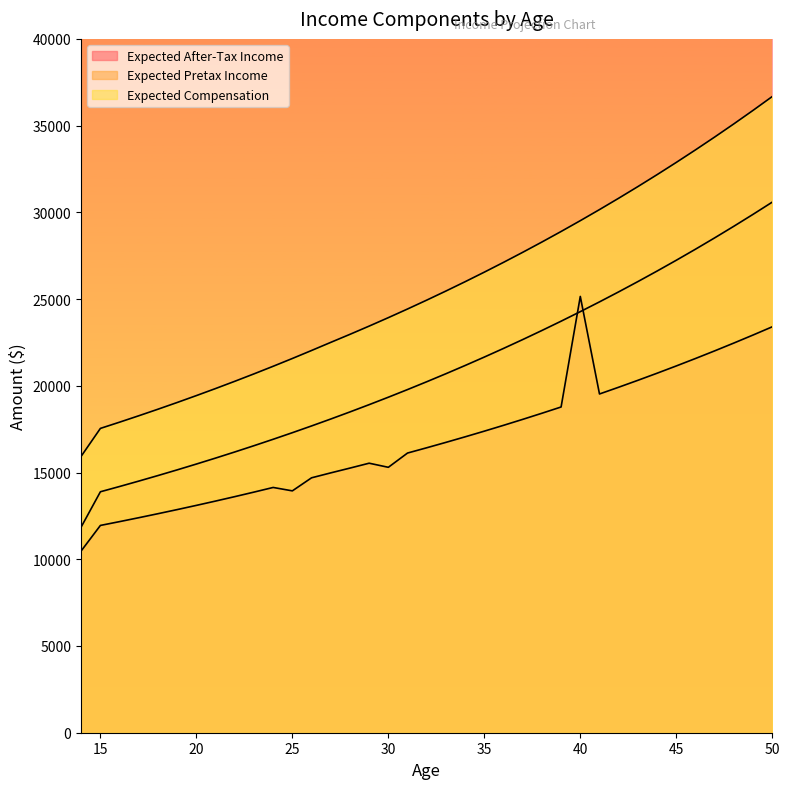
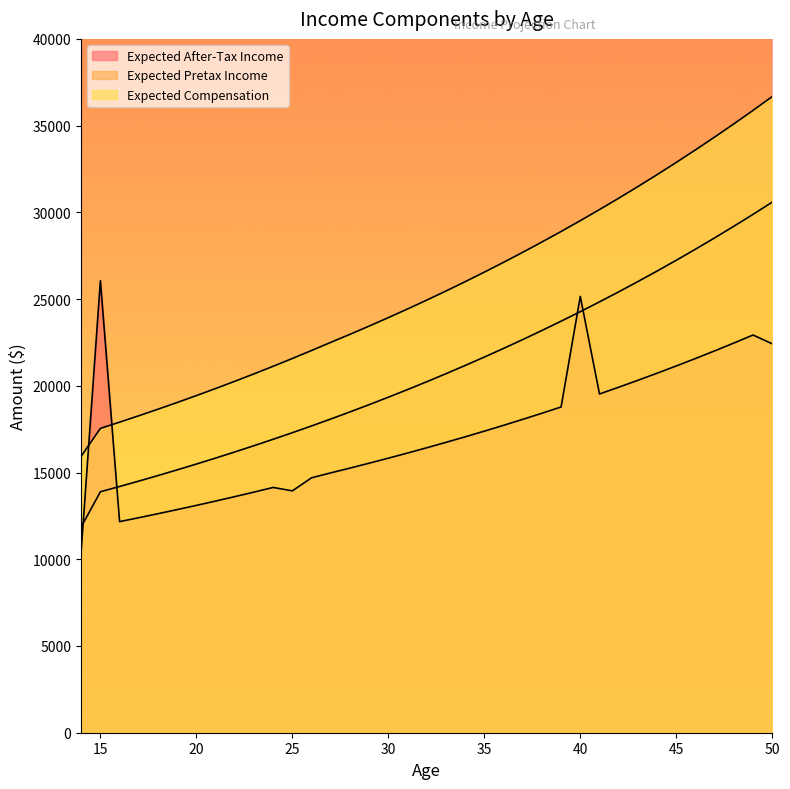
  {
    "Expected After-Tax Income": {
-     "15": 12000,
+     "15": 26100,
      "20": 13100,
      "25": 13900,
-     "30": 15300,
+     "30": 15800,
      "35": 17400,
      "40": 25200,
      "45": 21100,
-     "50": 23400
+     "50": 22400
    }
  }
